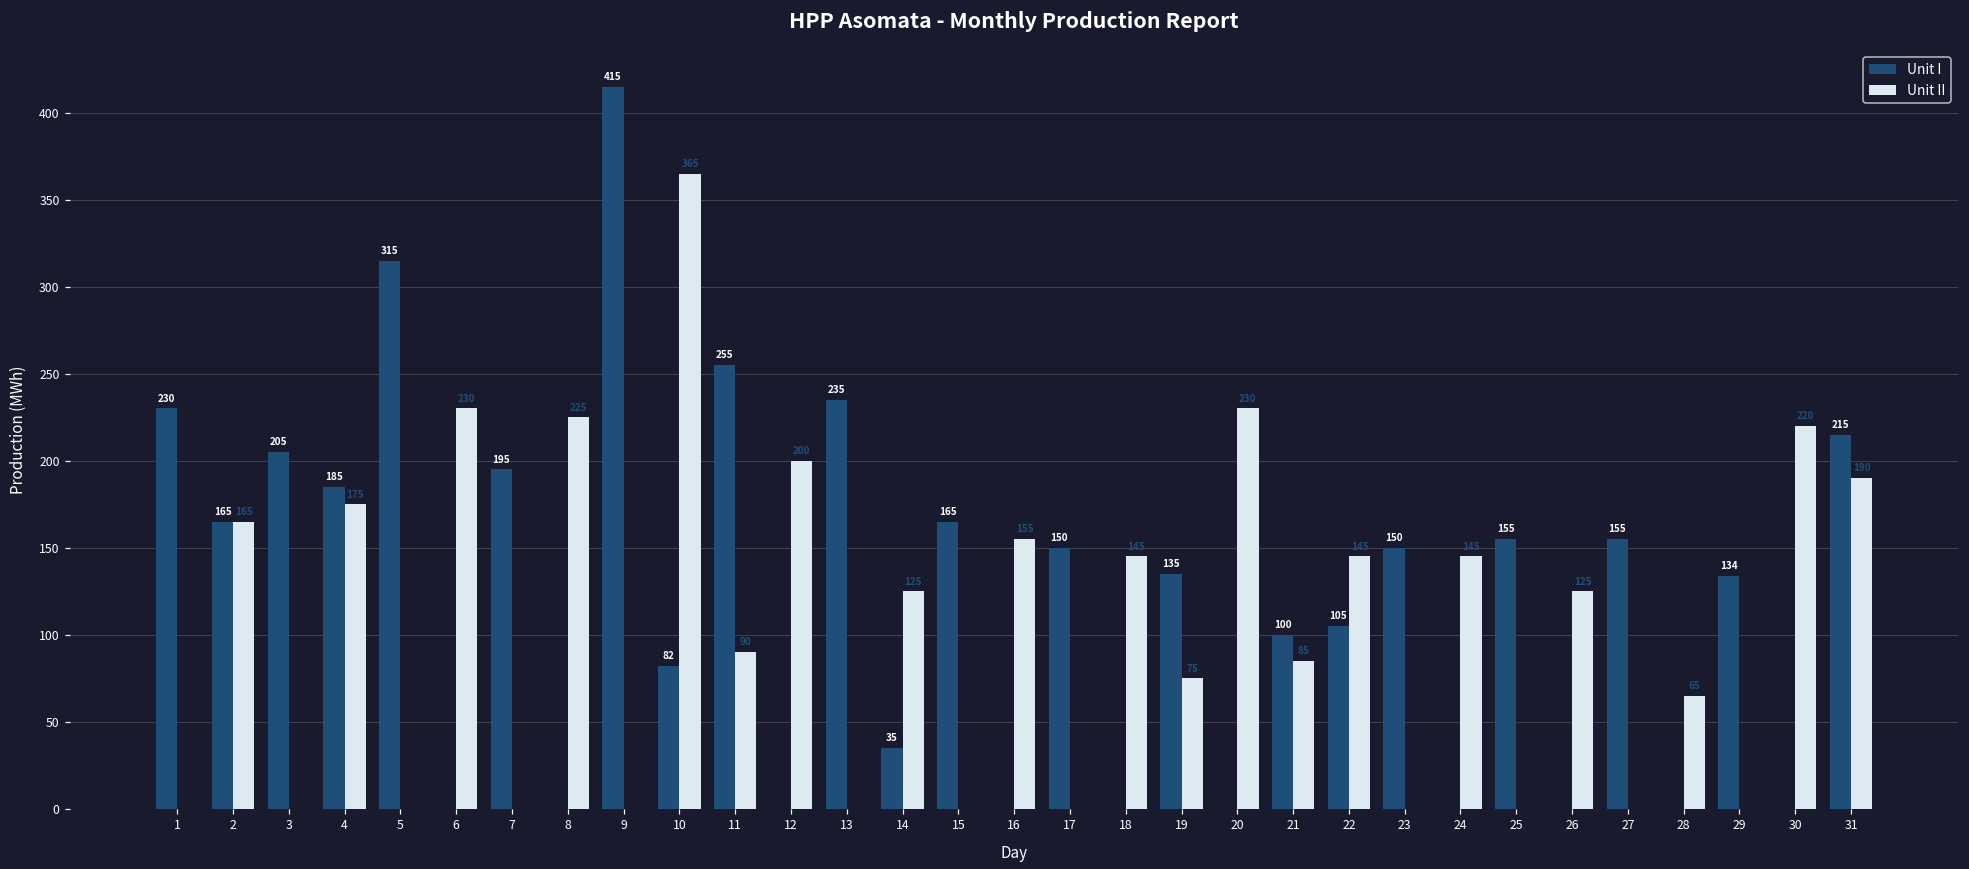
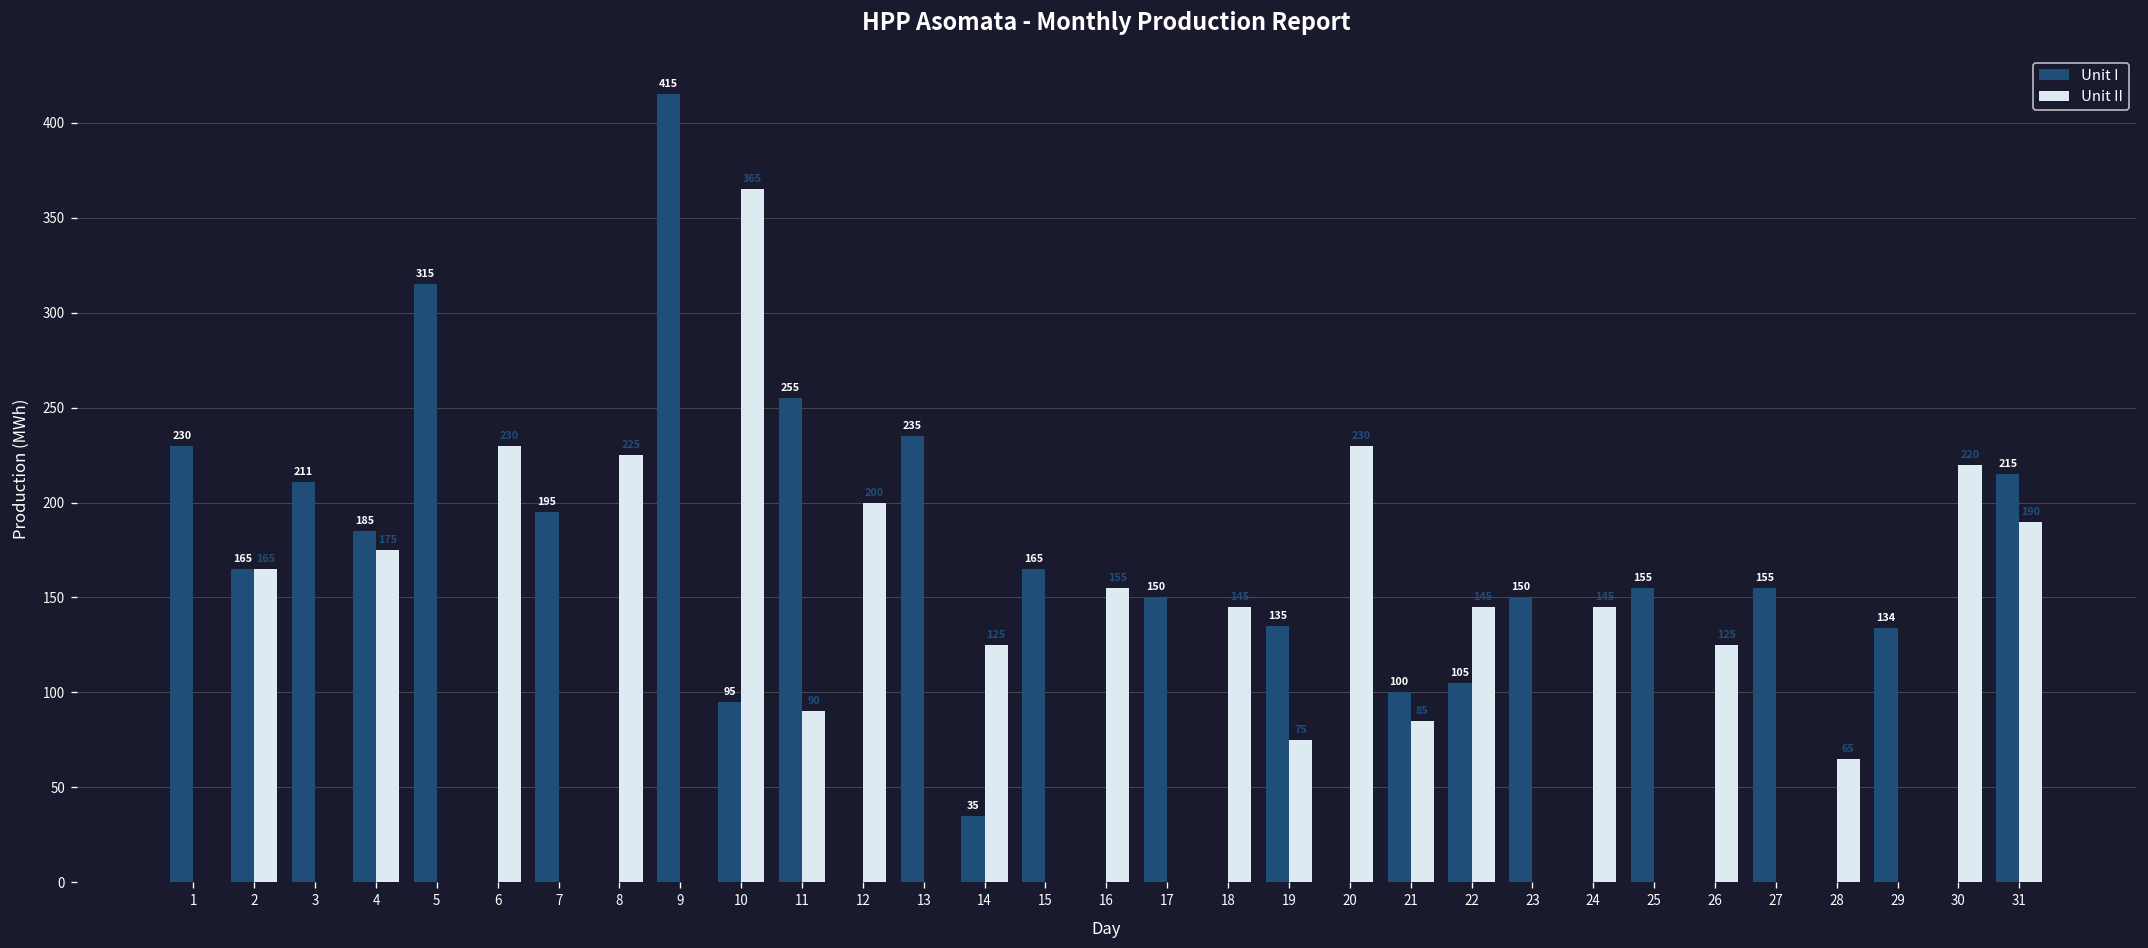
  {
    "Unit I": {
      "1": 230,
      "2": 165,
-     "3": 205,
+     "3": 211,
      "4": 185,
      "5": 315,
      "7": 195,
      "9": 415,
-     "10": 82,
+     "10": 95,
      "11": 255,
      "13": 235,
      "14": 35,
      "15": 165,
      "17": 150,
      "19": 135,
      "21": 100,
      "22": 105,
      "23": 150,
      "25": 155,
      "27": 155,
      "29": 134,
      "31": 215
    },
    "Unit II": {
      "2": 165,
      "4": 175,
      "6": 230,
      "8": 225,
      "10": 365,
      "11": 90,
      "12": 200,
      "14": 125,
      "16": 155,
      "18": 145,
      "19": 75,
      "20": 230,
      "21": 85,
      "22": 145,
      "24": 145,
      "26": 125,
      "28": 65,
      "30": 220,
      "31": 190
    }
  }
